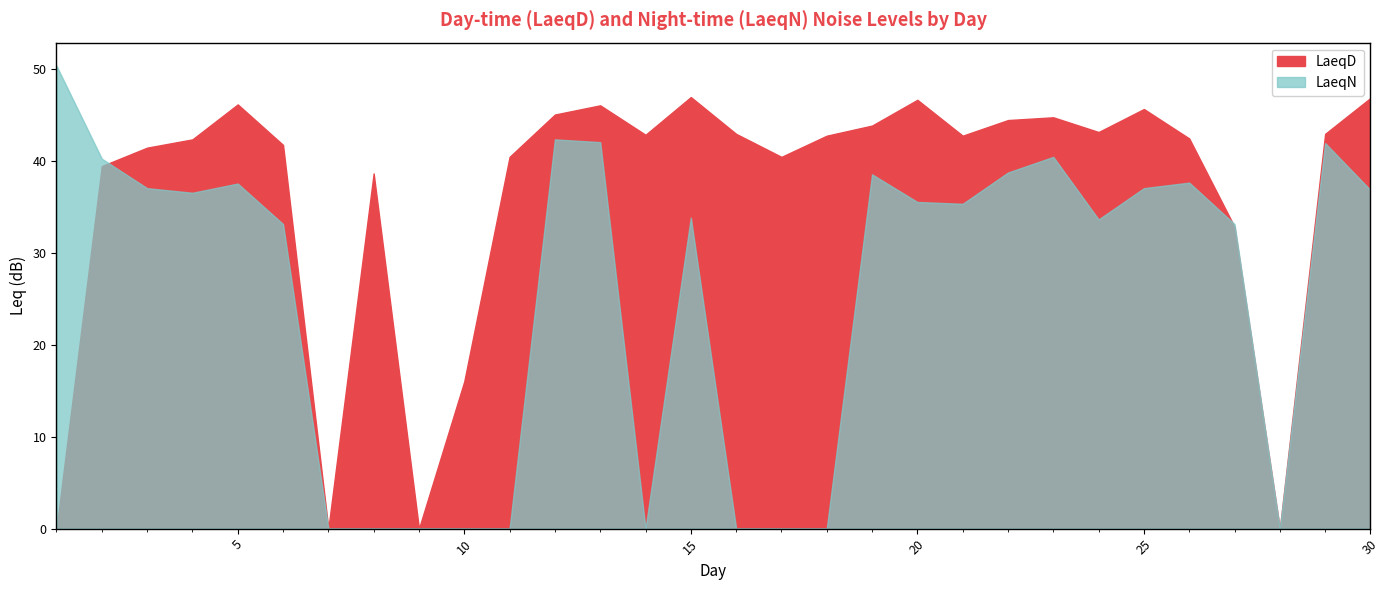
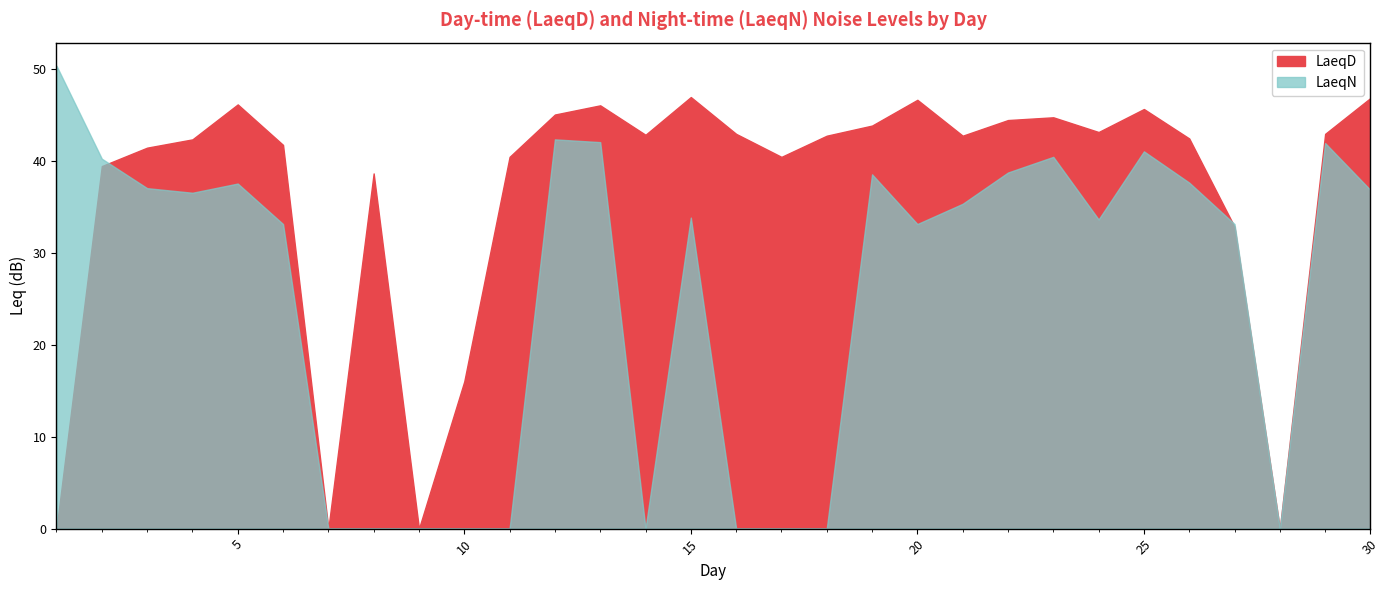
  {
    "LaeqD": {
      "5": 46,
      "10": 16,
      "15": 47,
      "20": 47,
      "25": 46,
      "30": 47
    },
    "LaeqN": {
      "5": 38,
      "10": 0,
      "15": 34,
-     "20": 36,
-     "25": 37,
+     "20": 33,
+     "25": 41,
      "30": 37
    }
  }
